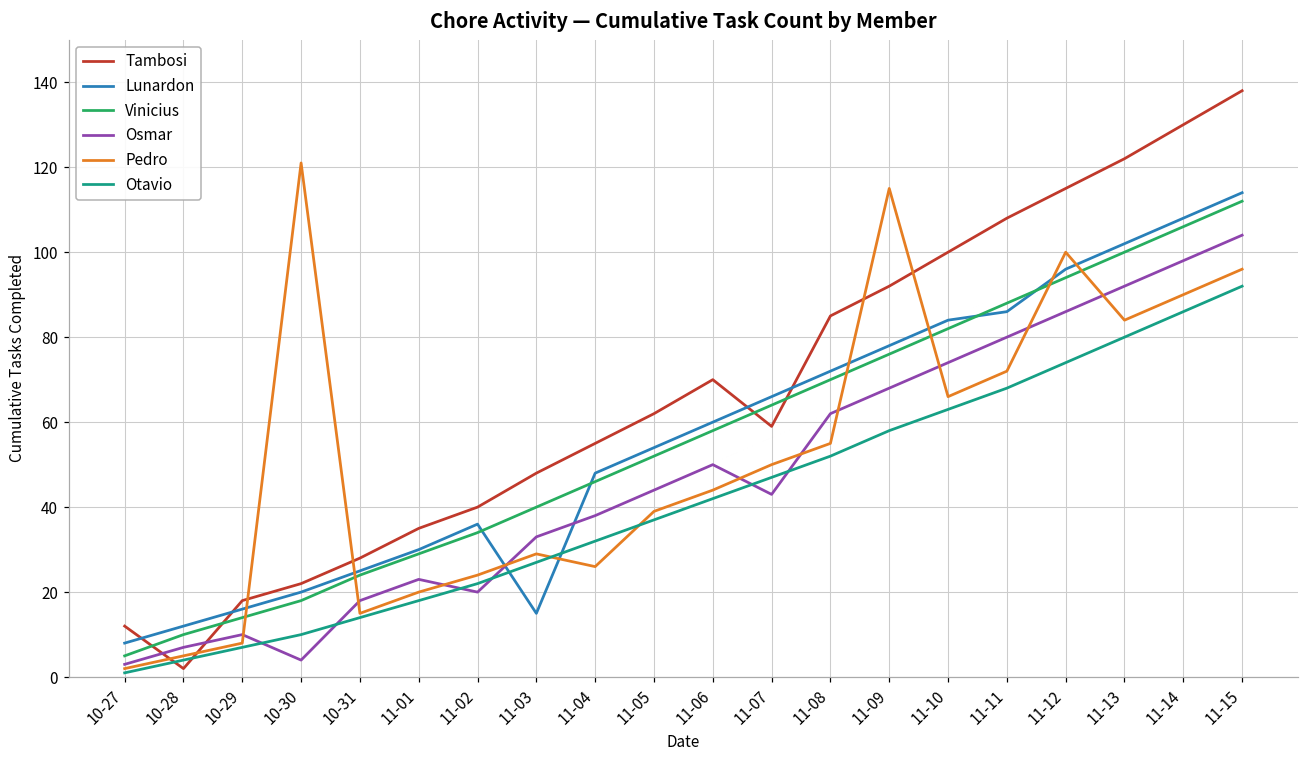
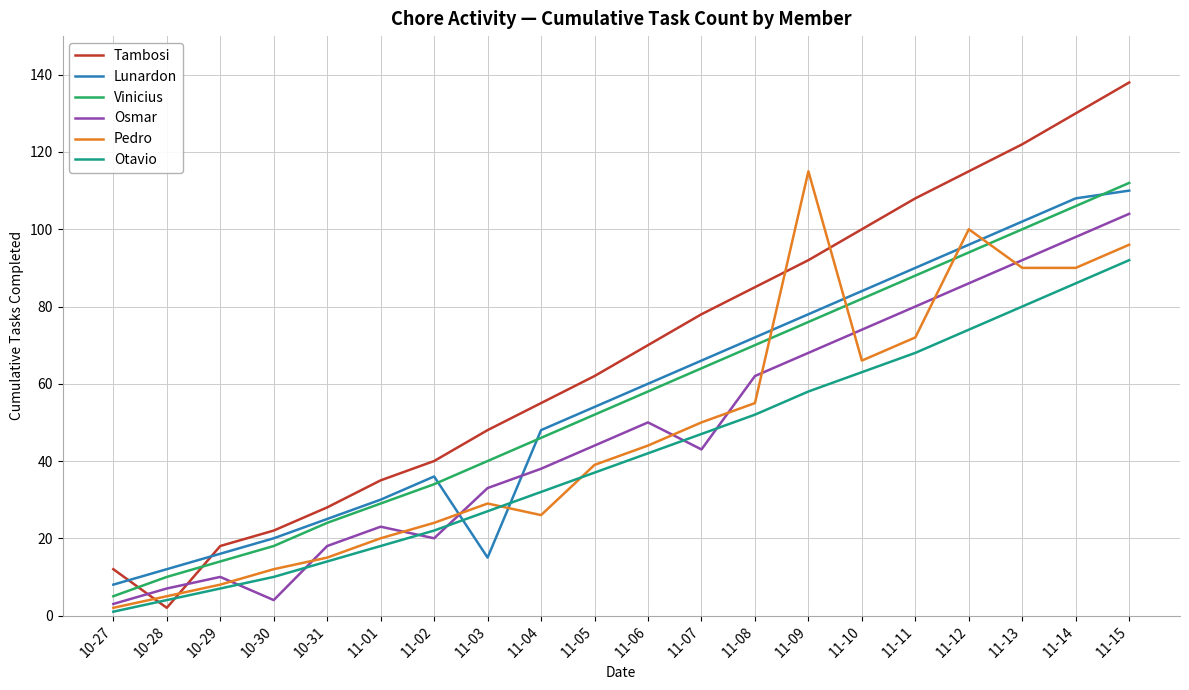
  {
    "Tambosi": {
      "10-27": 12,
      "10-28": 2,
      "10-29": 18,
      "10-30": 22,
      "10-31": 28,
      "11-01": 35,
      "11-02": 40,
      "11-03": 48,
      "11-04": 55,
      "11-05": 62,
      "11-06": 70,
-     "11-07": 59,
+     "11-07": 78,
      "11-08": 85,
      "11-09": 92,
      "11-10": 100,
      "11-11": 108,
      "11-12": 115,
      "11-13": 122,
      "11-14": 130,
      "11-15": 138
    },
    "Lunardon": {
      "10-27": 8,
      "10-28": 12,
      "10-29": 16,
      "10-30": 20,
      "10-31": 25,
      "11-01": 30,
      "11-02": 36,
      "11-03": 15,
      "11-04": 48,
      "11-05": 54,
      "11-06": 60,
      "11-07": 66,
      "11-08": 72,
      "11-09": 78,
      "11-10": 84,
-     "11-11": 86,
+     "11-11": 90,
      "11-12": 96,
      "11-13": 102,
      "11-14": 108,
-     "11-15": 114
+     "11-15": 110
    },
    "Osmar": {
      "10-27": 3,
      "10-28": 7,
      "10-29": 10,
      "10-30": 4,
      "10-31": 18,
      "11-01": 23,
      "11-02": 20,
      "11-03": 33,
      "11-04": 38,
      "11-05": 44,
      "11-06": 50,
      "11-07": 43,
      "11-08": 62,
      "11-09": 68,
      "11-10": 74,
      "11-11": 80,
      "11-12": 86,
      "11-13": 92,
      "11-14": 98,
      "11-15": 104
    },
    "Pedro": {
      "10-27": 2,
      "10-28": 5,
      "10-29": 8,
-     "10-30": 121,
+     "10-30": 12,
      "10-31": 15,
      "11-01": 20,
      "11-02": 24,
      "11-03": 29,
      "11-04": 26,
      "11-05": 39,
      "11-06": 44,
      "11-07": 50,
      "11-08": 55,
      "11-09": 115,
      "11-10": 66,
      "11-11": 72,
      "11-12": 100,
-     "11-13": 84,
+     "11-13": 90,
      "11-14": 90,
      "11-15": 96
    }
  }
